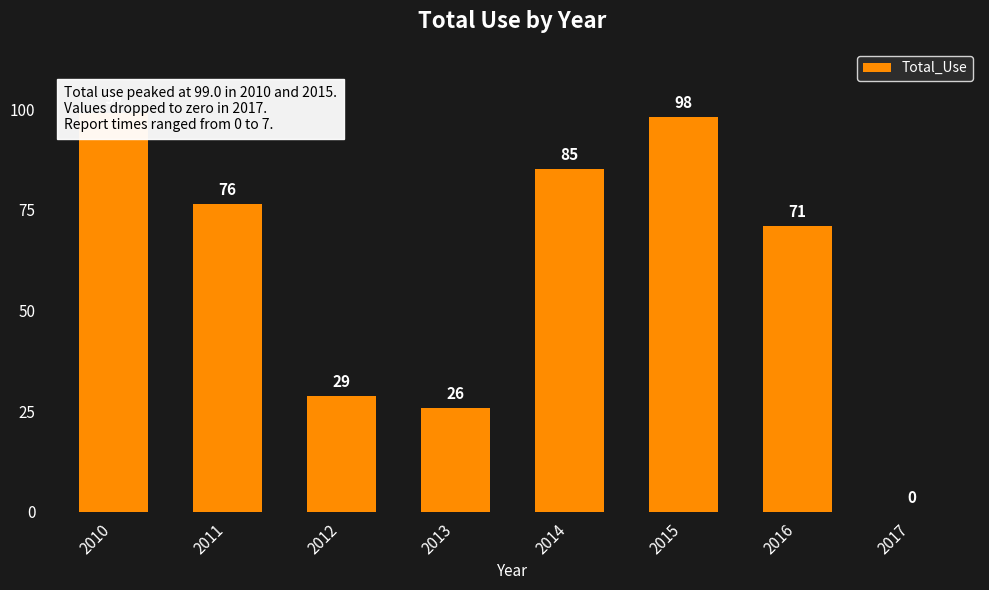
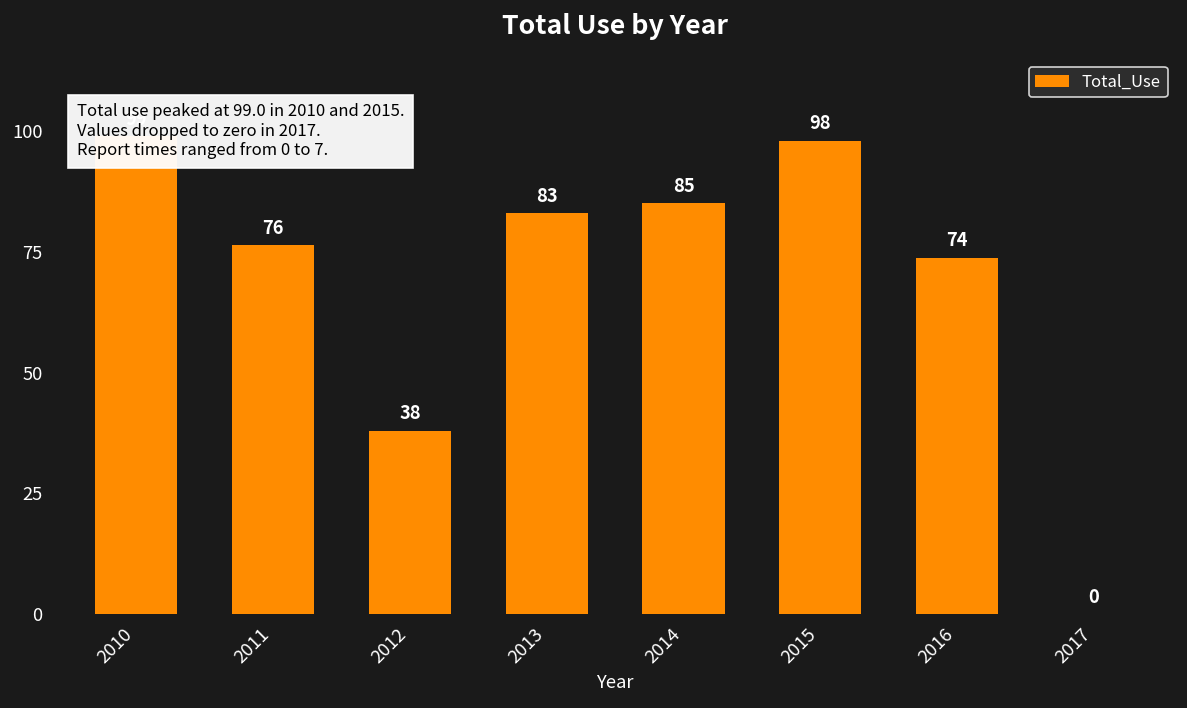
  {
    "2011": 76,
-   "2012": 29,
-   "2013": 26,
+   "2012": 38,
+   "2013": 83,
    "2014": 85,
    "2015": 98,
-   "2016": 71,
+   "2016": 74,
    "2017": 0
  }
